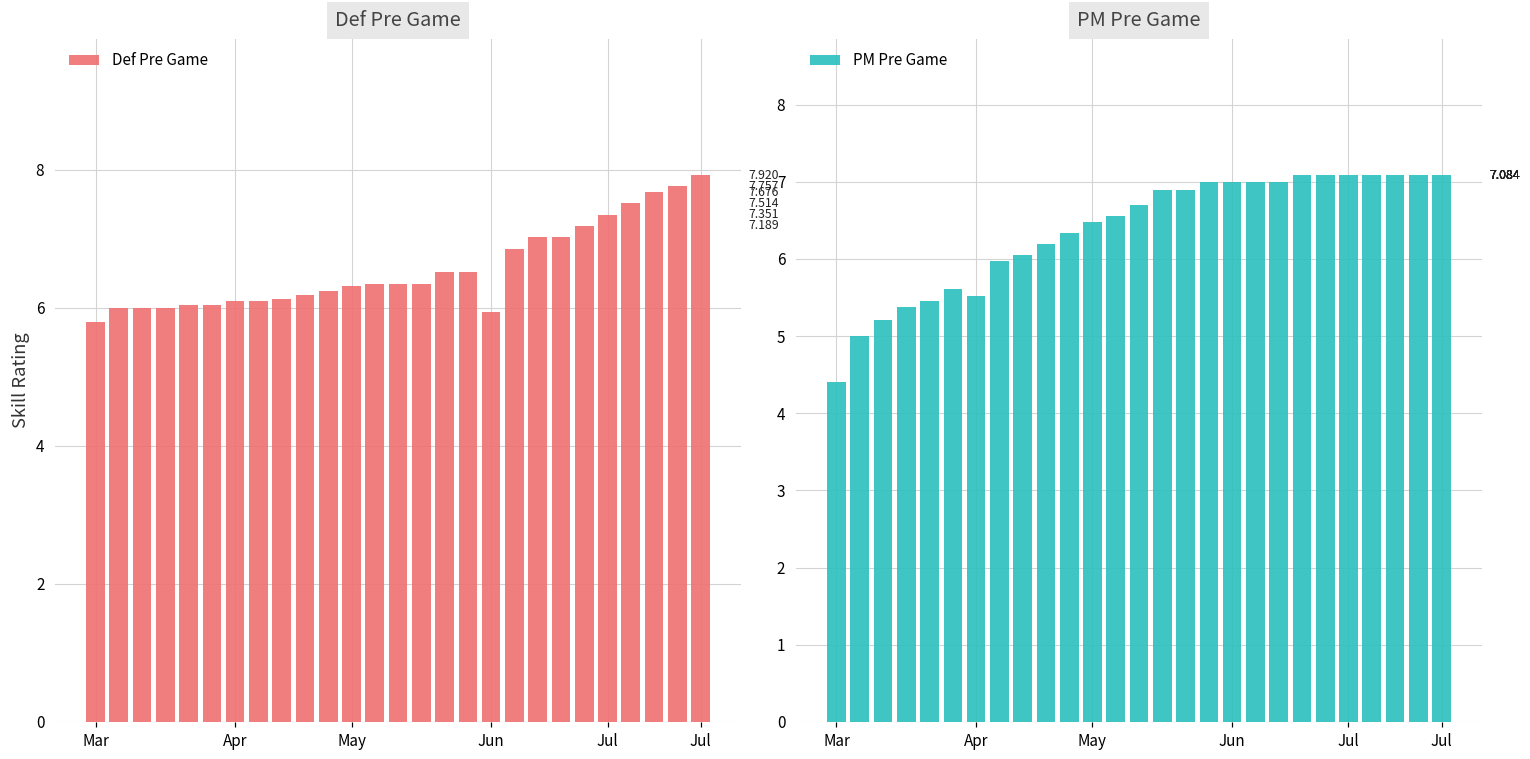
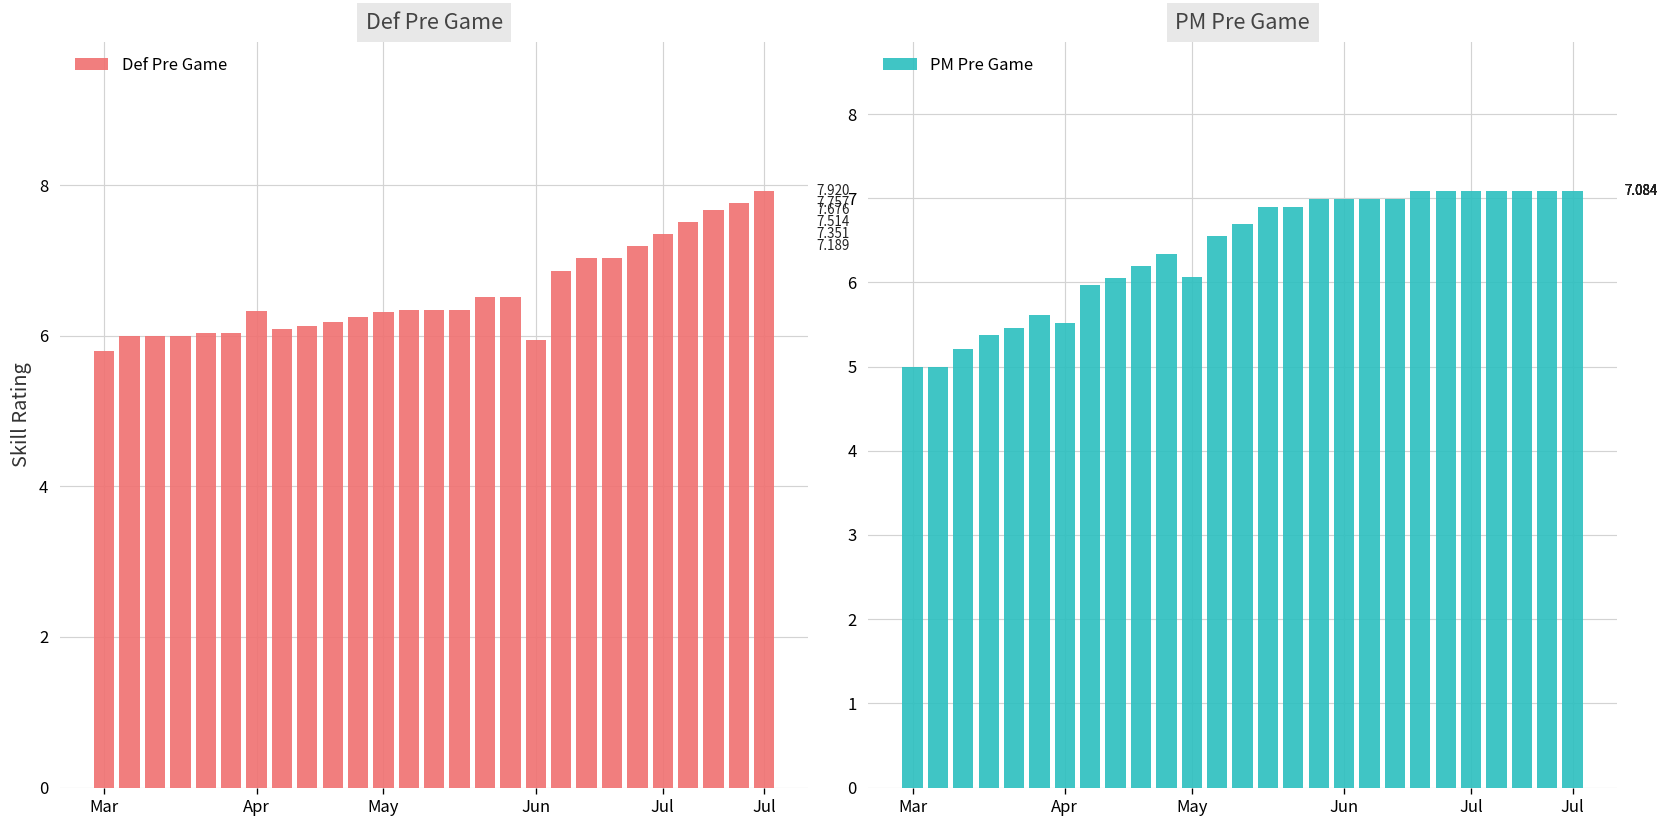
  {
    "Def Pre Game": {
      "Mar": 5.8,
-     "Apr": 6.1,
+     "Apr": 6.3,
      "May": 6.3,
      "Jun": 5.9
    },
    "PM Pre Game": {
-     "Mar": 4.4,
+     "Mar": 5.0,
      "Apr": 5.5,
-     "May": 6.5,
+     "May": 6.1,
      "Jun": 7.0
    }
  }
